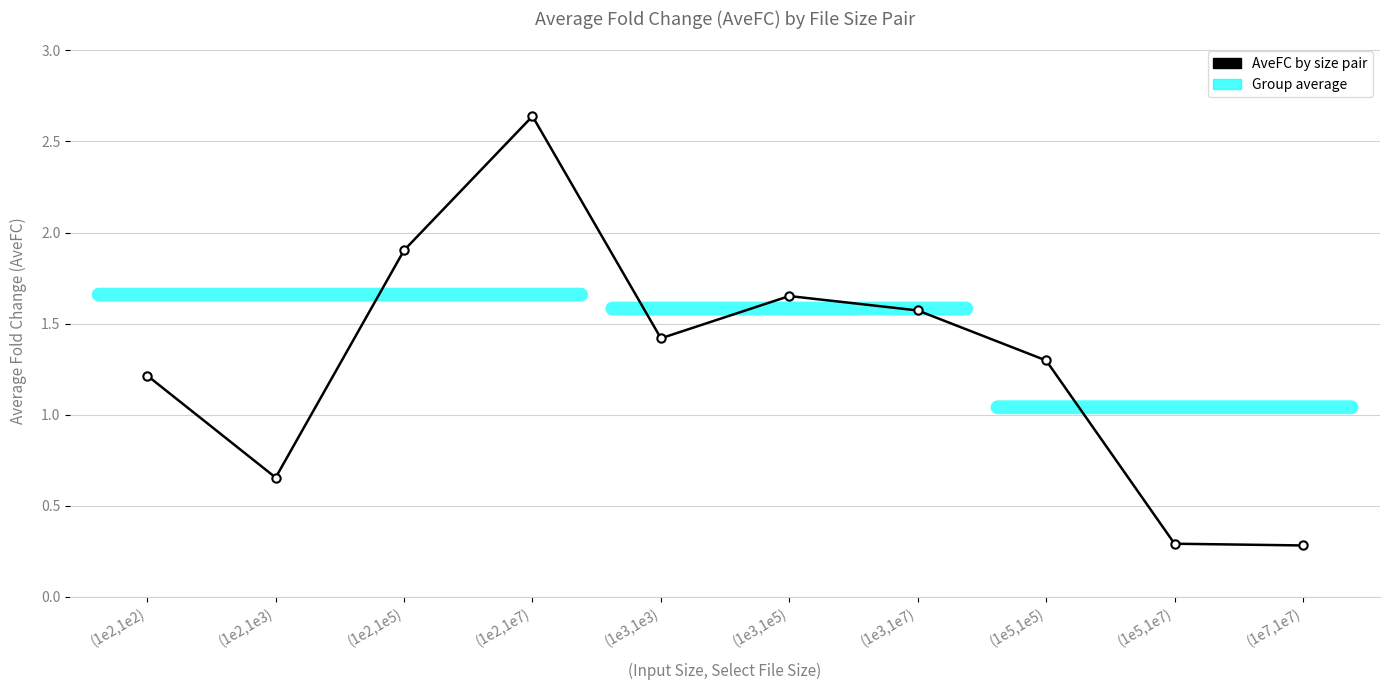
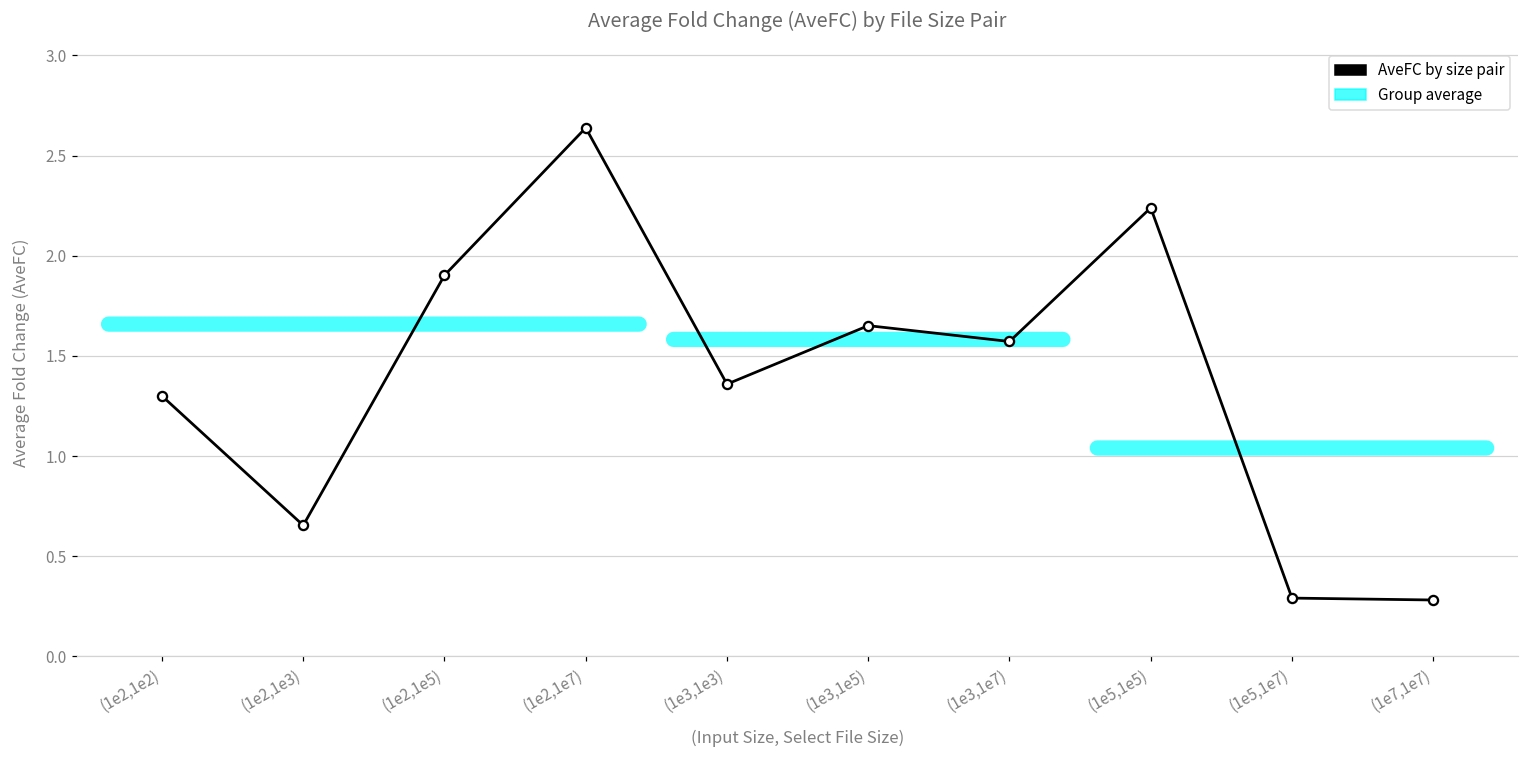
  {
    "AveFC by size pair": {
-     "(1e2,1e2)": 1.21,
+     "(1e2,1e2)": 1.30,
      "(1e2,1e3)": 0.65,
      "(1e2,1e5)": 1.90,
      "(1e2,1e7)": 2.64,
-     "(1e3,1e3)": 1.42,
+     "(1e3,1e3)": 1.36,
      "(1e3,1e5)": 1.65,
      "(1e3,1e7)": 1.57,
-     "(1e5,1e5)": 1.30,
+     "(1e5,1e5)": 2.24,
      "(1e5,1e7)": 0.29,
      "(1e7,1e7)": 0.28
    }
  }
